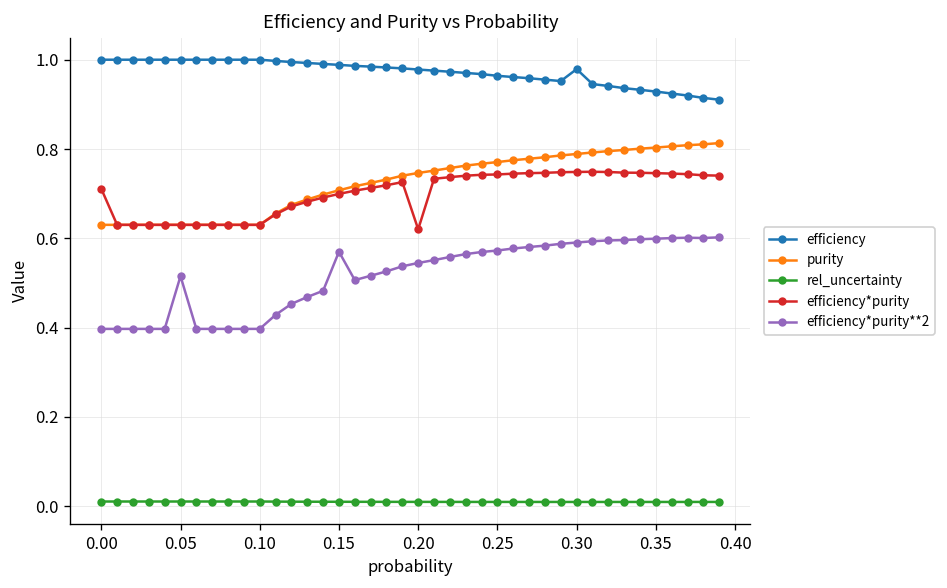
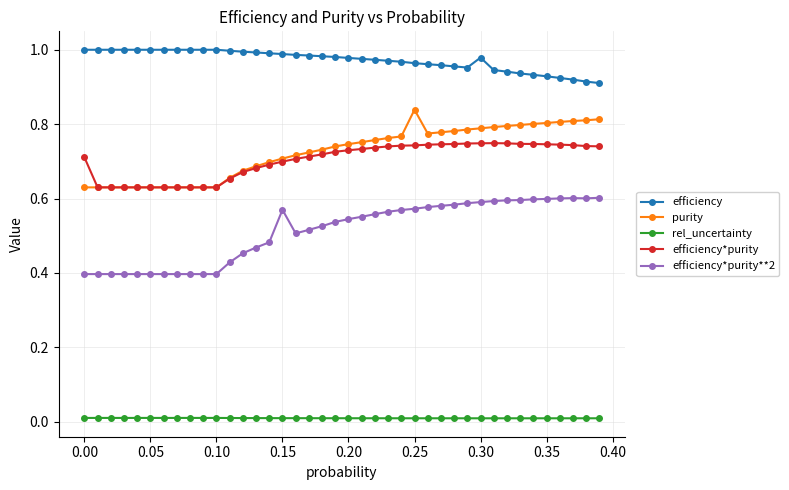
  {
    "efficiency": {
      "0.00": 1.00,
      "0.05": 1.00,
      "0.10": 1.00,
      "0.15": 0.99,
      "0.20": 0.98,
      "0.25": 0.96,
      "0.30": 0.98,
      "0.35": 0.93
    },
    "purity": {
      "0.00": 0.63,
      "0.15": 0.71,
      "0.20": 0.75,
-     "0.25": 0.77,
+     "0.25": 0.84,
      "0.30": 0.79,
      "0.35": 0.80
    },
    "rel_uncertainty": {
      "0.00": 0.01,
      "0.05": 0.01,
      "0.10": 0.01,
      "0.15": 0.01,
      "0.20": 0.01,
      "0.25": 0.01,
      "0.30": 0.01,
      "0.35": 0.01
    },
    "efficiency*purity": {
      "0.00": 0.71,
      "0.15": 0.70,
-     "0.20": 0.62,
+     "0.20": 0.73,
      "0.25": 0.74,
      "0.30": 0.75,
      "0.35": 0.75
    },
    "efficiency*purity**2": {
      "0.00": 0.40,
-     "0.05": 0.52,
+     "0.05": 0.40,
      "0.10": 0.40,
      "0.15": 0.57,
      "0.20": 0.54,
      "0.25": 0.57,
      "0.30": 0.59,
      "0.35": 0.60
    }
  }
